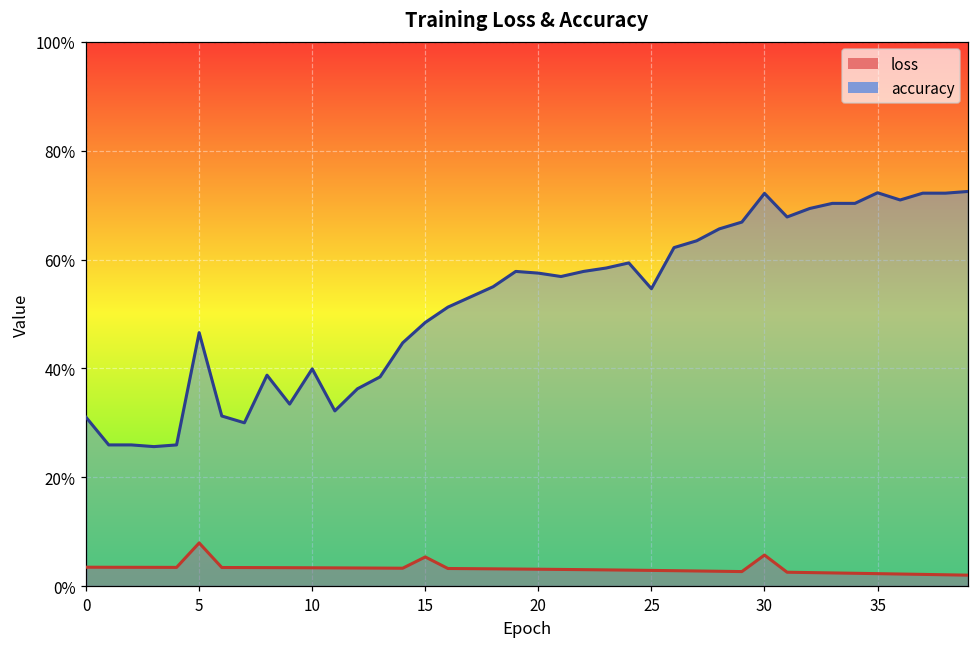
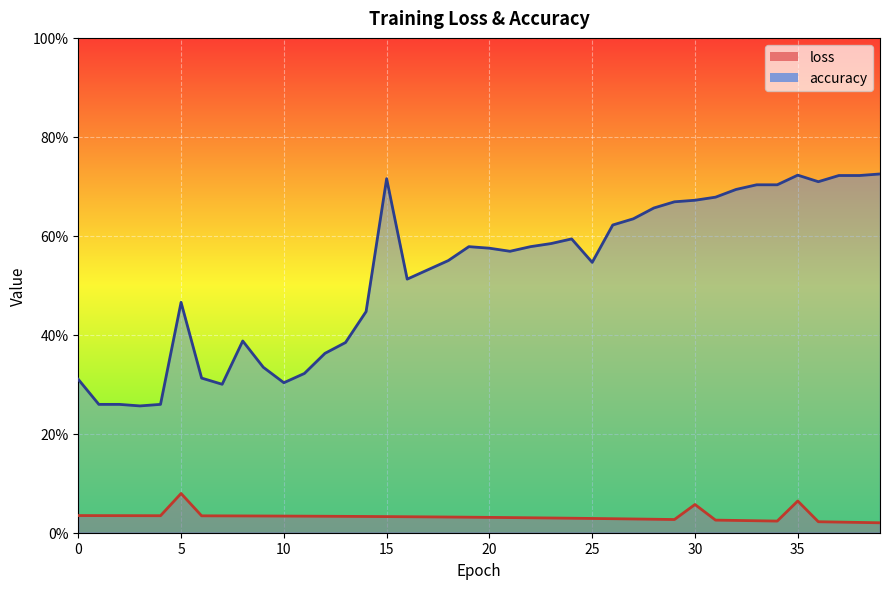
  {
    "loss": {
      "0": "3%",
      "5": "8%",
      "10": "3%",
-     "15": "5%",
+     "15": "3%",
      "20": "3%",
      "25": "3%",
      "30": "6%",
-     "35": "2%"
+     "35": "6%"
    },
    "accuracy": {
      "0": "31%",
      "5": "47%",
-     "10": "40%",
-     "15": "48%",
+     "10": "30%",
+     "15": "72%",
      "20": "57%",
      "25": "55%",
-     "30": "72%",
+     "30": "67%",
      "35": "72%"
    }
  }
